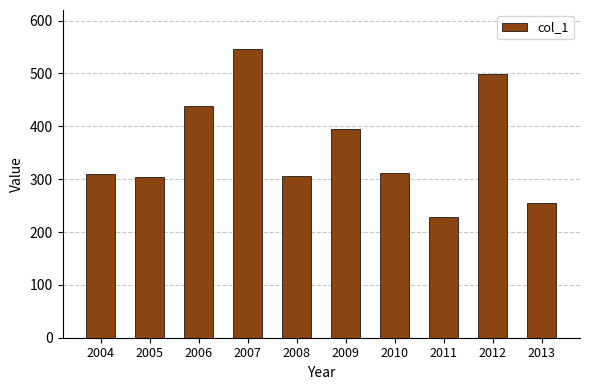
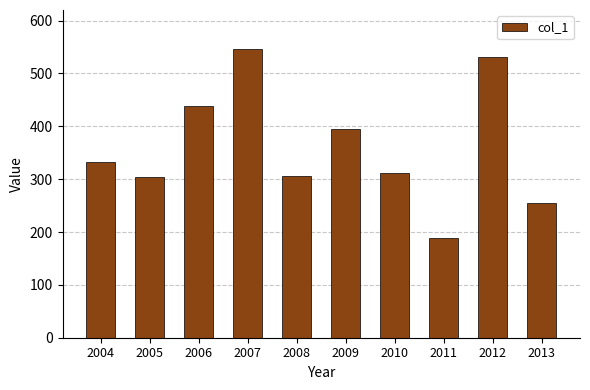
  {
-   "2004": 310,
+   "2004": 330,
    "2005": 310,
    "2006": 440,
    "2007": 550,
    "2008": 310,
    "2009": 400,
    "2010": 310,
-   "2011": 230,
-   "2012": 500,
+   "2011": 190,
+   "2012": 530,
    "2013": 250
  }
